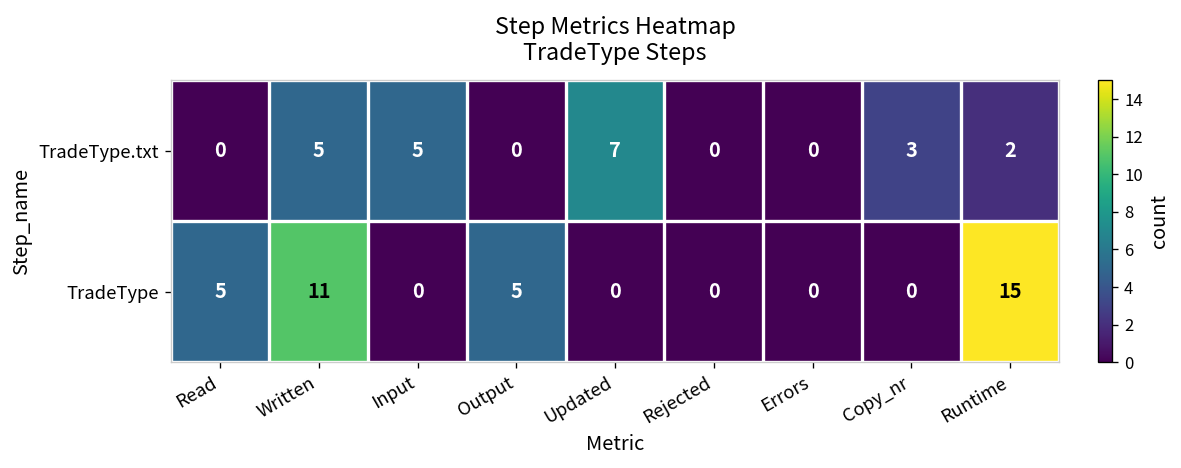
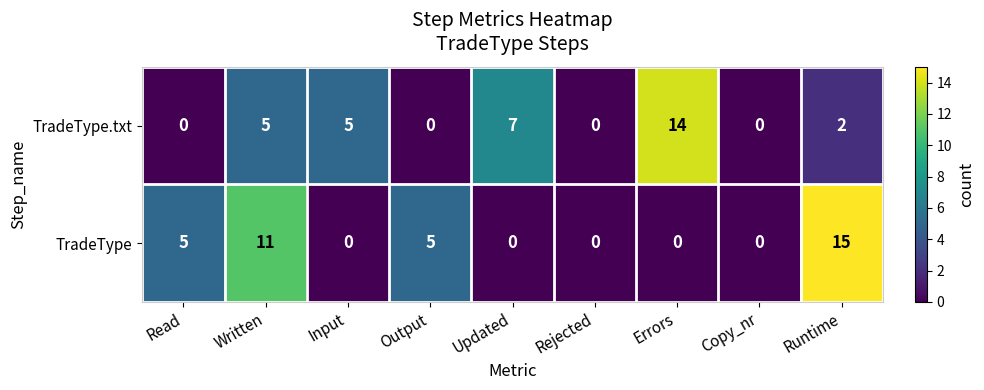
  {
    "TradeType.txt": {
      "Read": 0,
      "Written": 5,
      "Input": 5,
      "Output": 0,
      "Updated": 7,
      "Rejected": 0,
-     "Errors": 0,
-     "Copy_nr": 3,
+     "Errors": 14,
+     "Copy_nr": 0,
      "Runtime": 2
    },
    "TradeType": {
      "Read": 5,
      "Written": 11,
      "Input": 0,
      "Output": 5,
      "Updated": 0,
      "Rejected": 0,
      "Errors": 0,
      "Copy_nr": 0,
      "Runtime": 15
    }
  }
